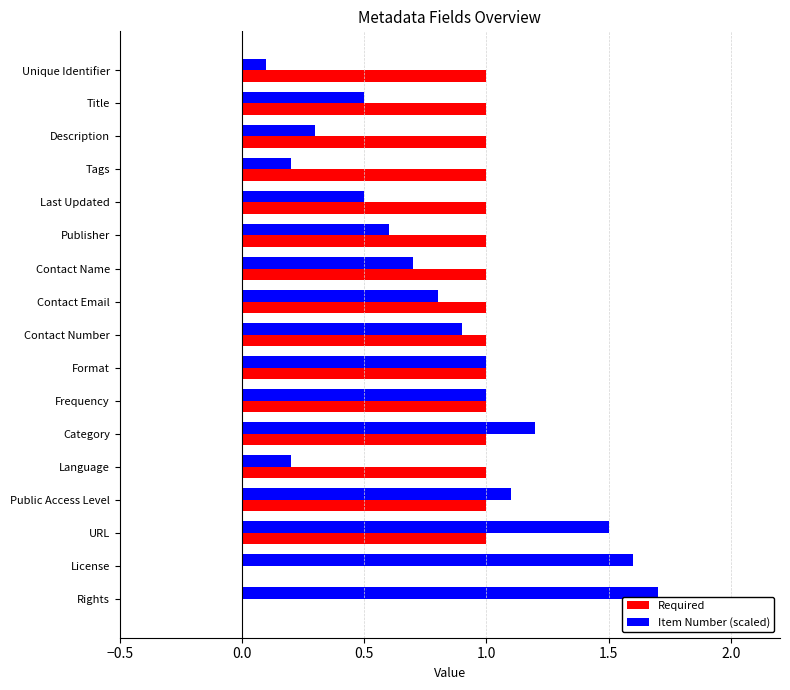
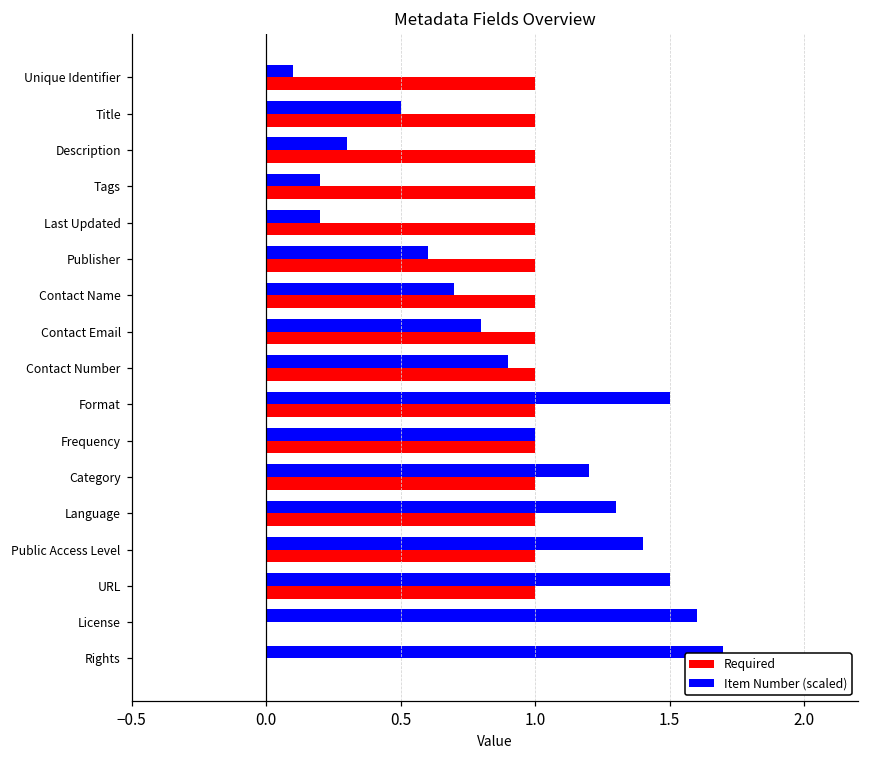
  {
    "Required": {
      "Unique Identifier": 1.00,
      "Title": 1.00,
      "Description": 1.00,
      "Tags": 1.00,
      "Last Updated": 1.00,
      "Publisher": 1.00,
      "Contact Name": 1.00,
      "Contact Email": 1.00,
      "Contact Number": 1.00,
      "Format": 1.00,
      "Frequency": 1.00,
      "Category": 1.00,
      "Language": 1.00,
      "Public Access Level": 1.00,
      "URL": 1.00,
      "License": 0.00,
      "Rights": 0.00
    },
    "Item Number (scaled)": {
      "Unique Identifier": 0.10,
      "Title": 0.50,
      "Description": 0.30,
      "Tags": 0.20,
-     "Last Updated": 0.50,
+     "Last Updated": 0.20,
      "Publisher": 0.60,
      "Contact Name": 0.70,
      "Contact Email": 0.80,
      "Contact Number": 0.90,
-     "Format": 1.00,
+     "Format": 1.50,
      "Frequency": 1.00,
      "Category": 1.20,
-     "Language": 0.20,
-     "Public Access Level": 1.10,
+     "Language": 1.30,
+     "Public Access Level": 1.40,
      "URL": 1.50,
      "License": 1.60,
      "Rights": 1.70
    }
  }
